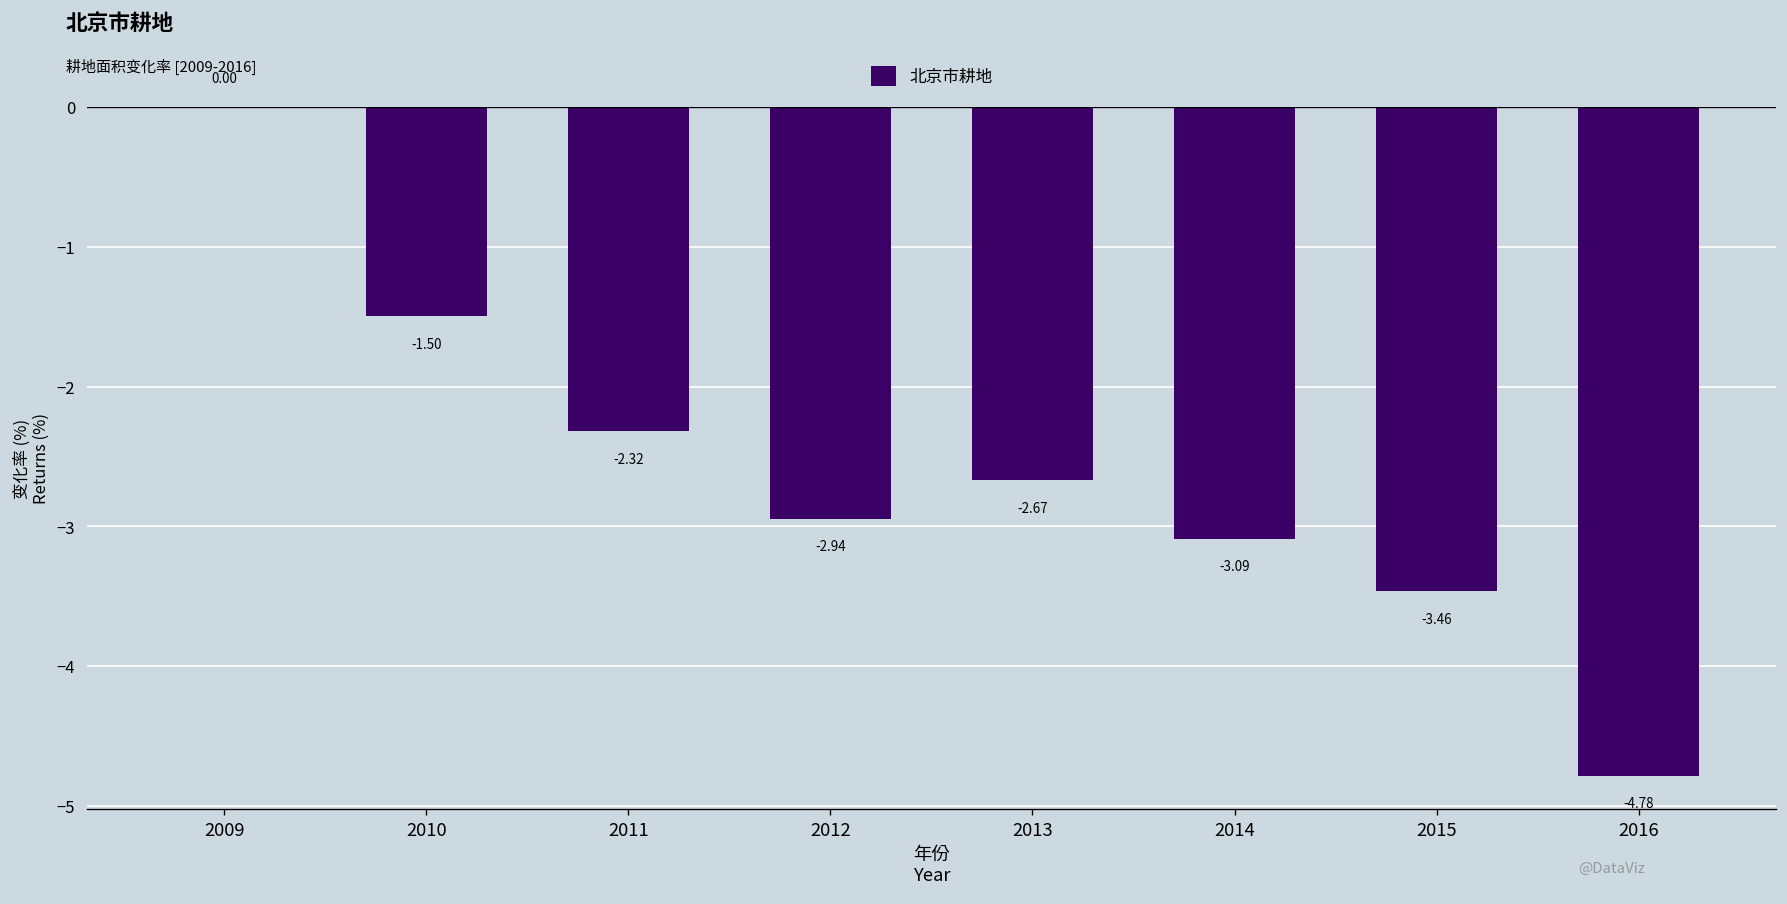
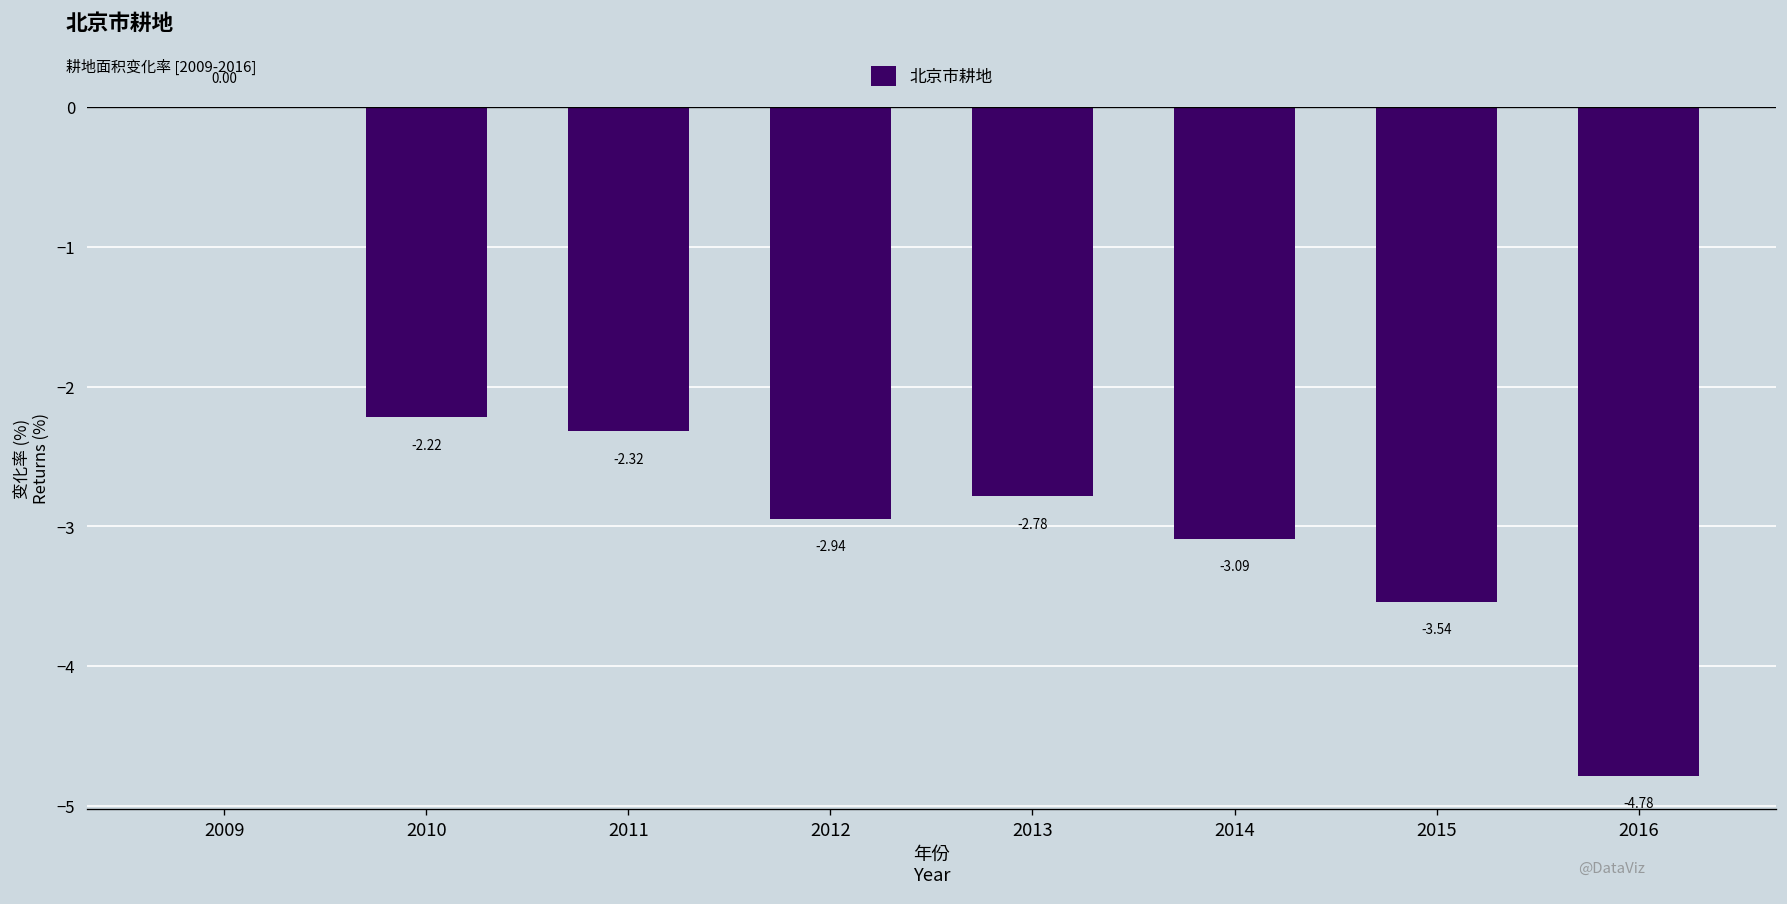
  {
    "2009": 0.00,
-   "2010": -1.50,
+   "2010": -2.22,
    "2011": -2.32,
    "2012": -2.94,
-   "2013": -2.67,
+   "2013": -2.78,
    "2014": -3.09,
-   "2015": -3.46,
+   "2015": -3.54,
    "2016": -4.78
  }
